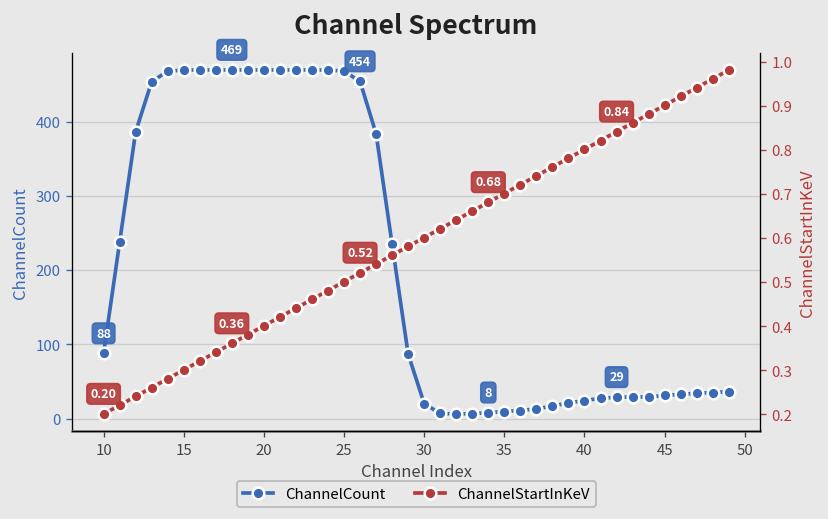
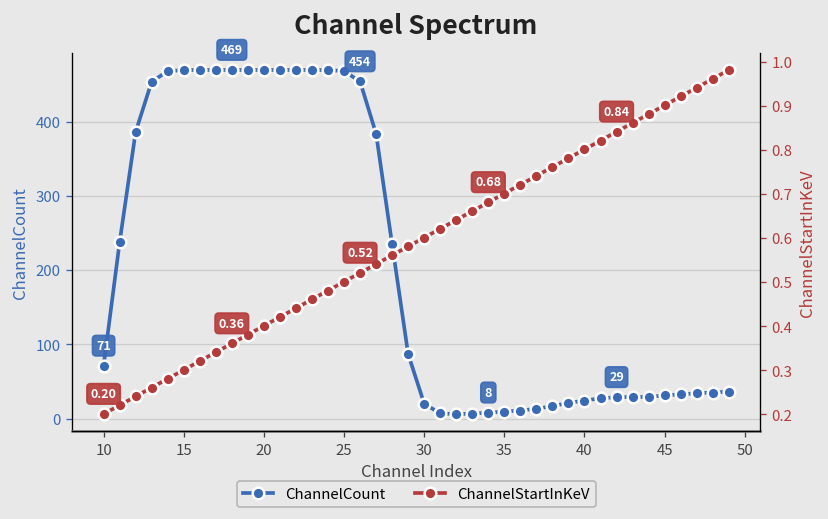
  {
    "ChannelCount": {
-     "10": 88
+     "10": 71
    }
  }
